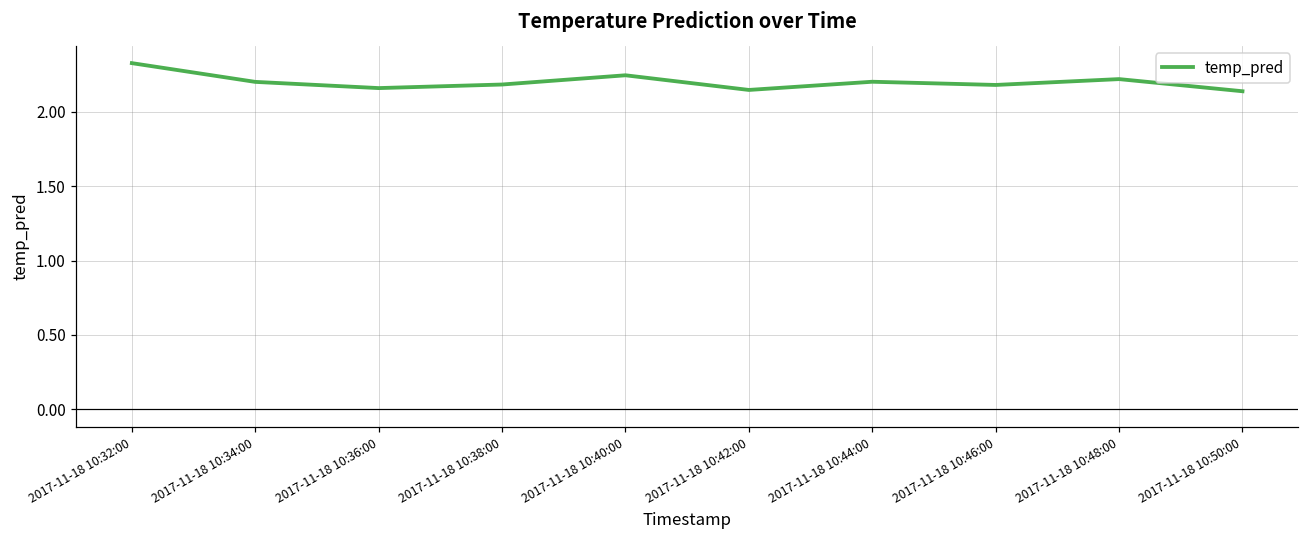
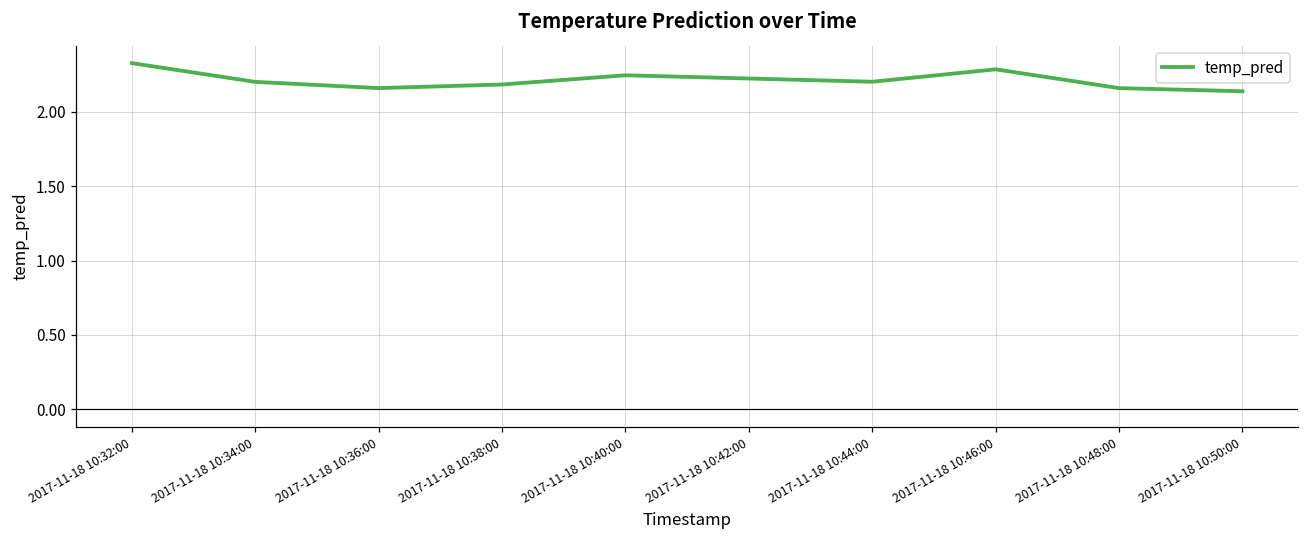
  {
    "2017-11-18 10:32:00": 2.33,
    "2017-11-18 10:34:00": 2.20,
    "2017-11-18 10:36:00": 2.16,
    "2017-11-18 10:38:00": 2.18,
    "2017-11-18 10:40:00": 2.25,
-   "2017-11-18 10:42:00": 2.15,
+   "2017-11-18 10:42:00": 2.22,
    "2017-11-18 10:44:00": 2.20,
-   "2017-11-18 10:46:00": 2.18,
-   "2017-11-18 10:48:00": 2.22,
+   "2017-11-18 10:46:00": 2.29,
+   "2017-11-18 10:48:00": 2.16,
    "2017-11-18 10:50:00": 2.14
  }
